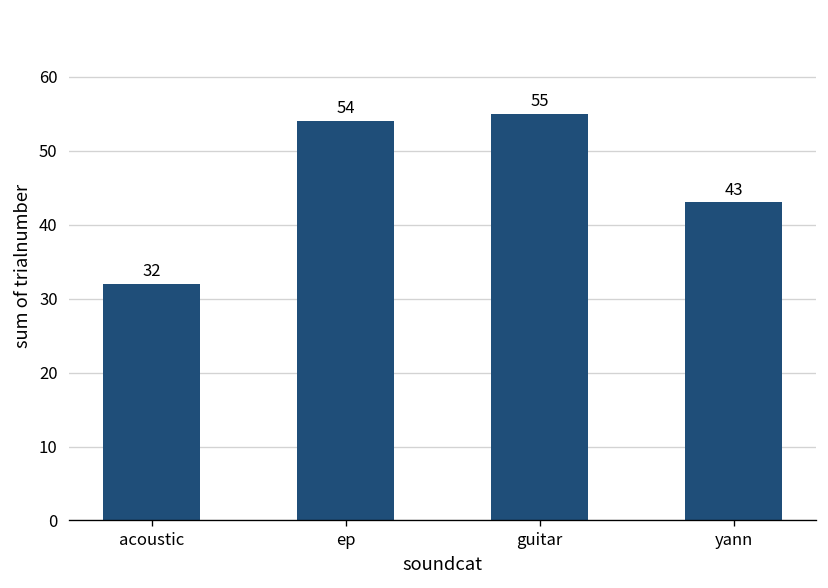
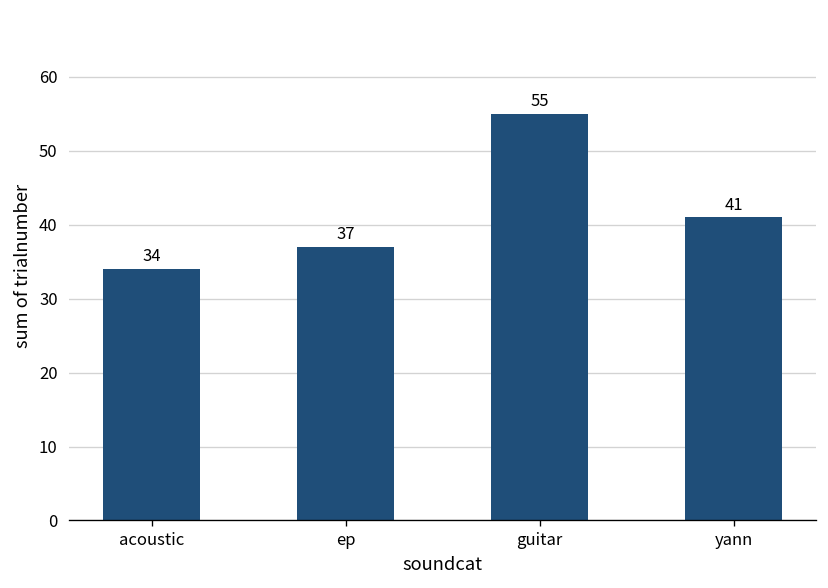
  {
-   "acoustic": 32,
-   "ep": 54,
+   "acoustic": 34,
+   "ep": 37,
    "guitar": 55,
-   "yann": 43
+   "yann": 41
  }
